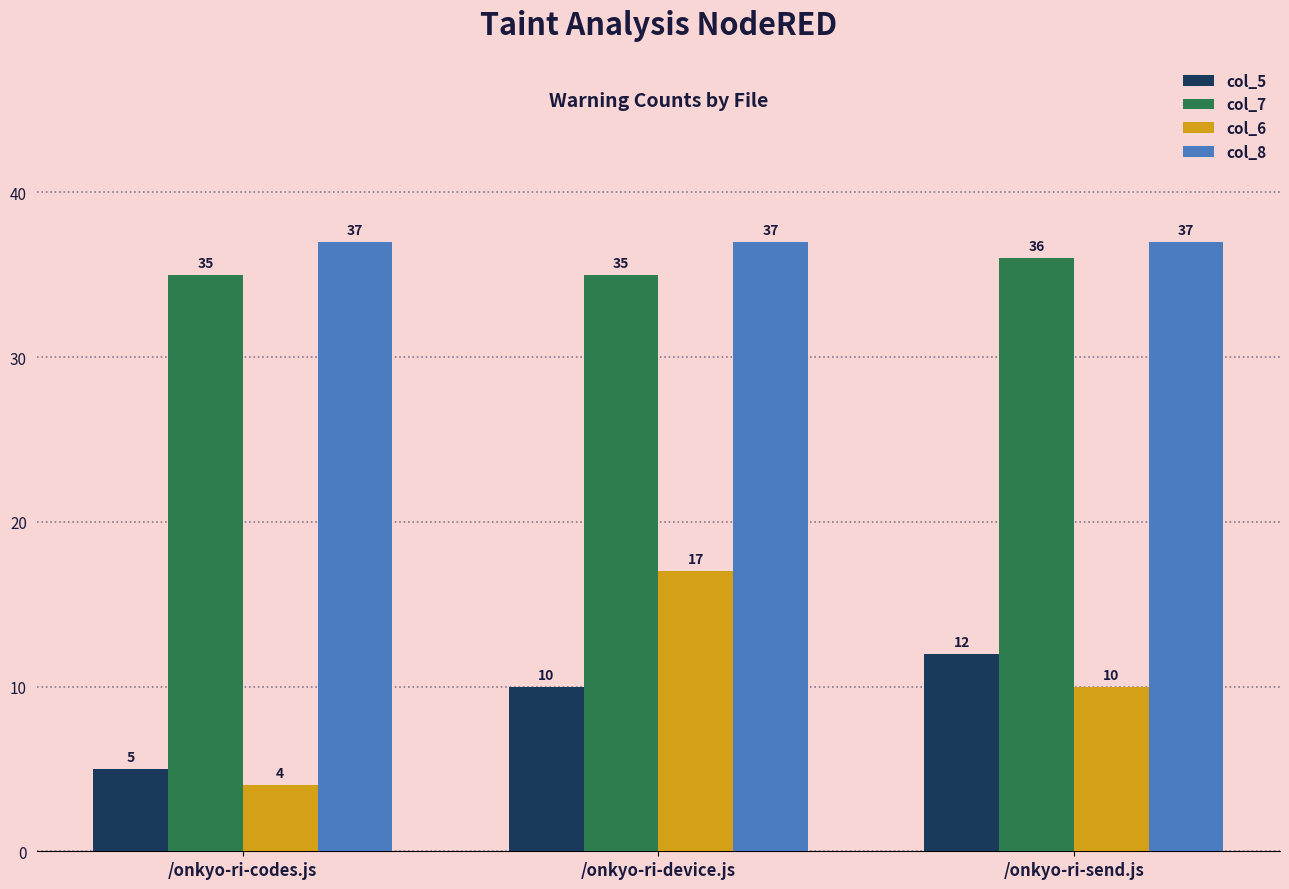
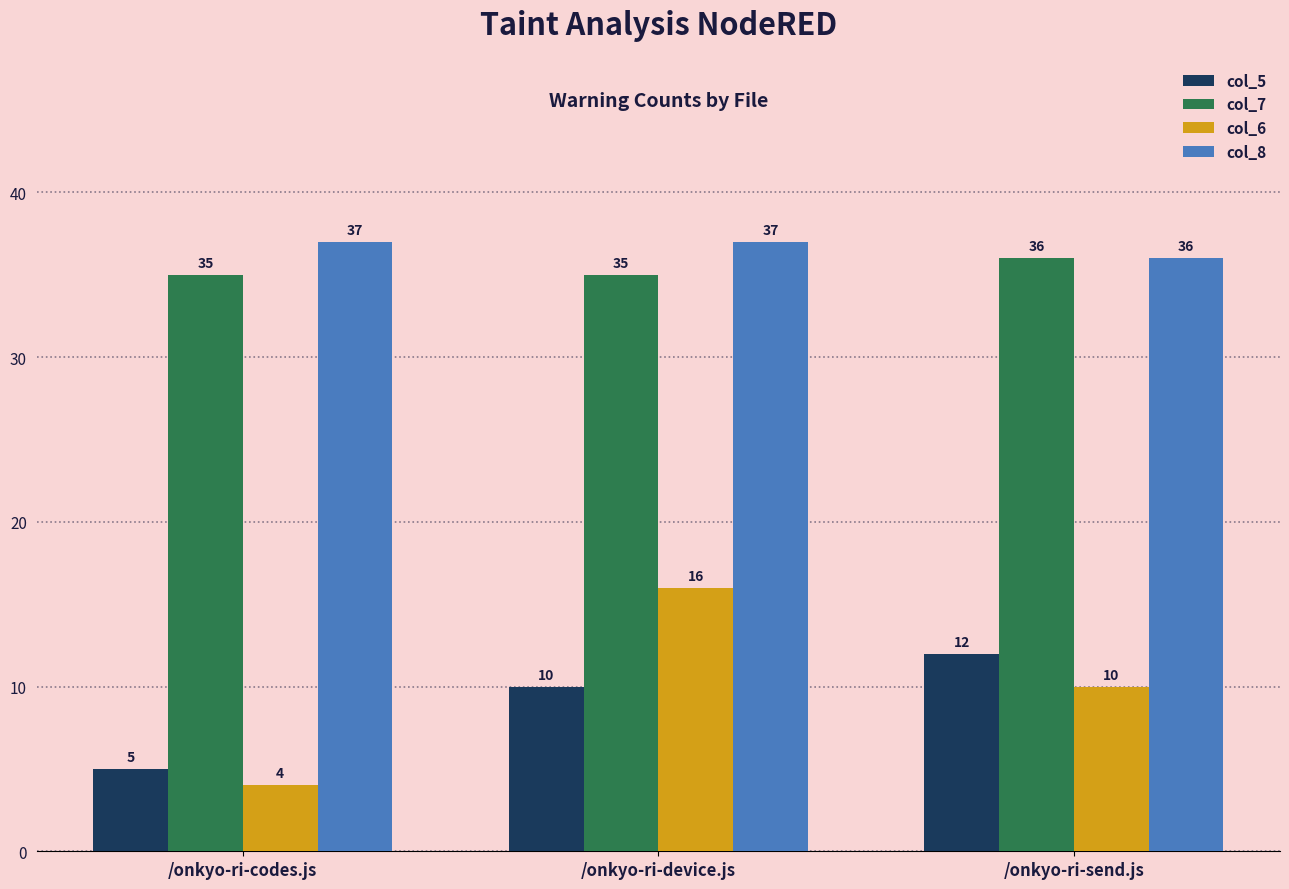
  {
    "col_5": {
      "/onkyo-ri-codes.js": 5,
      "/onkyo-ri-device.js": 10,
      "/onkyo-ri-send.js": 12
    },
    "col_7": {
      "/onkyo-ri-codes.js": 35,
      "/onkyo-ri-device.js": 35,
      "/onkyo-ri-send.js": 36
    },
    "col_6": {
      "/onkyo-ri-codes.js": 4,
-     "/onkyo-ri-device.js": 17,
+     "/onkyo-ri-device.js": 16,
      "/onkyo-ri-send.js": 10
    },
    "col_8": {
      "/onkyo-ri-codes.js": 37,
      "/onkyo-ri-device.js": 37,
-     "/onkyo-ri-send.js": 37
+     "/onkyo-ri-send.js": 36
    }
  }
